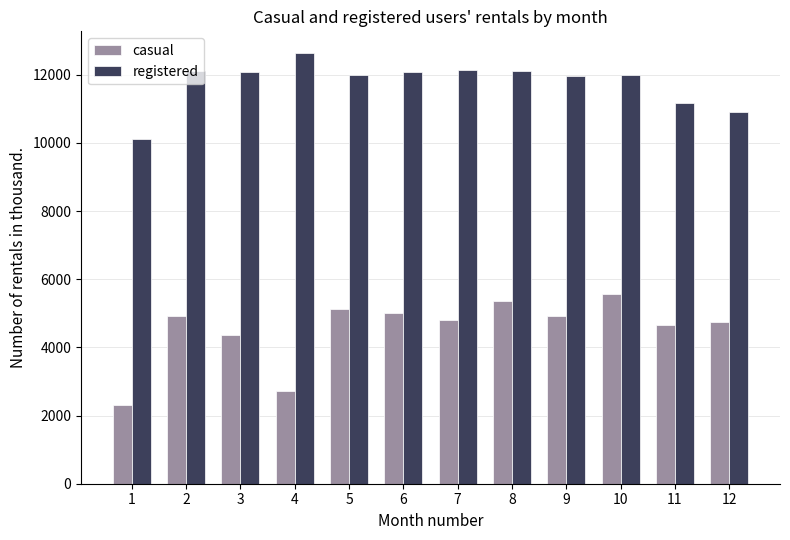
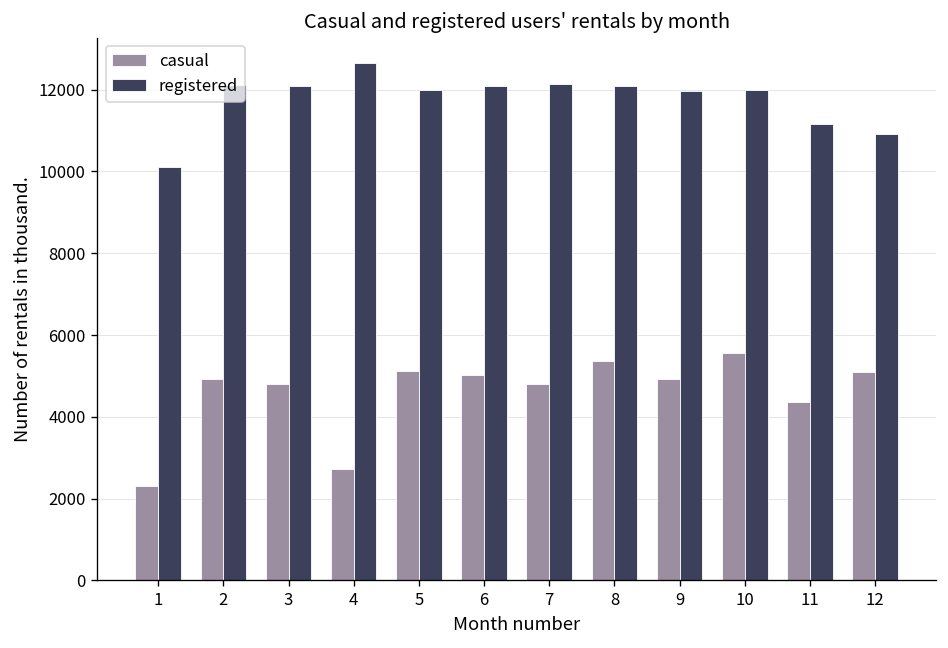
  {
    "casual": {
      "1": 2300,
      "2": 4900,
-     "3": 4400,
+     "3": 4800,
      "4": 2700,
      "5": 5100,
      "6": 5000,
      "7": 4800,
      "8": 5400,
      "9": 4900,
      "10": 5600,
-     "11": 4700,
-     "12": 4700
+     "11": 4400,
+     "12": 5100
    },
    "registered": {
      "1": 10100,
      "3": 12100,
      "4": 12600,
      "5": 12000,
      "6": 12100,
      "7": 12100,
      "8": 12100,
      "9": 12000,
      "10": 12000,
      "11": 11200,
      "12": 10900
    }
  }
